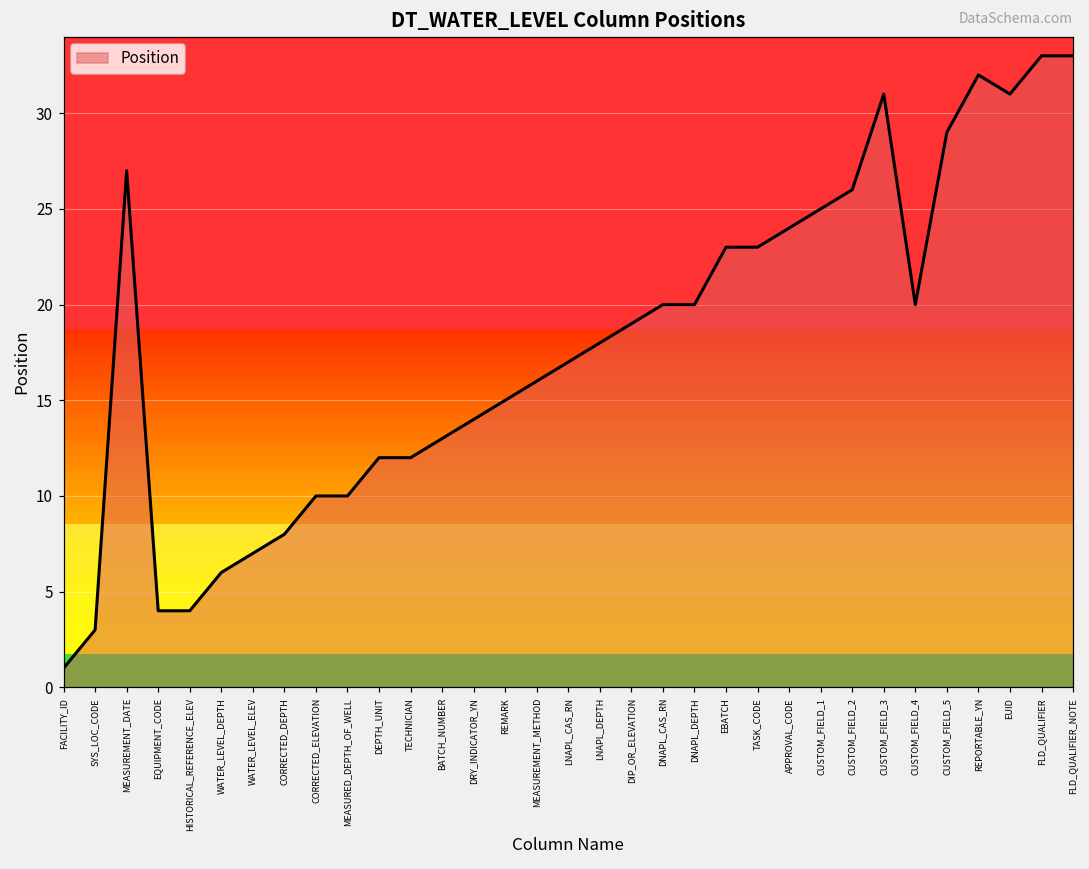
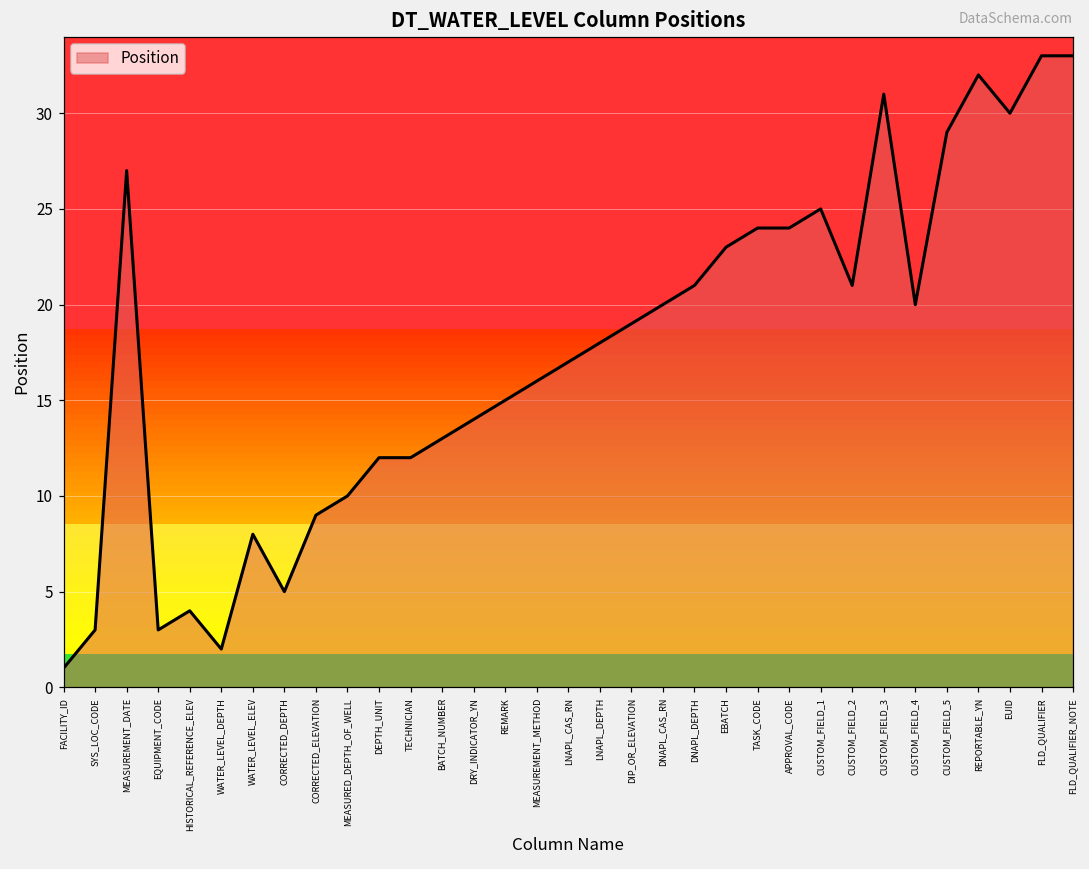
  {
    "FACILITY_ID": 1,
    "SYS_LOC_CODE": 3,
    "MEASUREMENT_DATE": 27,
-   "EQUIPMENT_CODE": 4,
+   "EQUIPMENT_CODE": 3,
    "HISTORICAL_REFERENCE_ELEV": 4,
-   "WATER_LEVEL_DEPTH": 6,
-   "WATER_LEVEL_ELEV": 7,
-   "CORRECTED_DEPTH": 8,
-   "CORRECTED_ELEVATION": 10,
+   "WATER_LEVEL_DEPTH": 2,
+   "WATER_LEVEL_ELEV": 8,
+   "CORRECTED_DEPTH": 5,
+   "CORRECTED_ELEVATION": 9,
    "MEASURED_DEPTH_OF_WELL": 10,
    "DEPTH_UNIT": 12,
    "TECHNICIAN": 12,
    "BATCH_NUMBER": 13,
    "DRY_INDICATOR_YN": 14,
    "REMARK": 15,
    "MEASUREMENT_METHOD": 16,
    "LNAPL_CAS_RN": 17,
    "LNAPL_DEPTH": 18,
    "DIP_OR_ELEVATION": 19,
    "DNAPL_CAS_RN": 20,
-   "DNAPL_DEPTH": 20,
+   "DNAPL_DEPTH": 21,
    "EBATCH": 23,
-   "TASK_CODE": 23,
+   "TASK_CODE": 24,
    "APPROVAL_CODE": 24,
    "CUSTOM_FIELD_1": 25,
-   "CUSTOM_FIELD_2": 26,
+   "CUSTOM_FIELD_2": 21,
    "CUSTOM_FIELD_3": 31,
    "CUSTOM_FIELD_4": 20,
    "CUSTOM_FIELD_5": 29,
    "REPORTABLE_YN": 32,
-   "EUID": 31,
+   "EUID": 30,
    "FLD_QUALIFIER": 33,
    "FLD_QUALIFIER_NOTE": 33
  }
